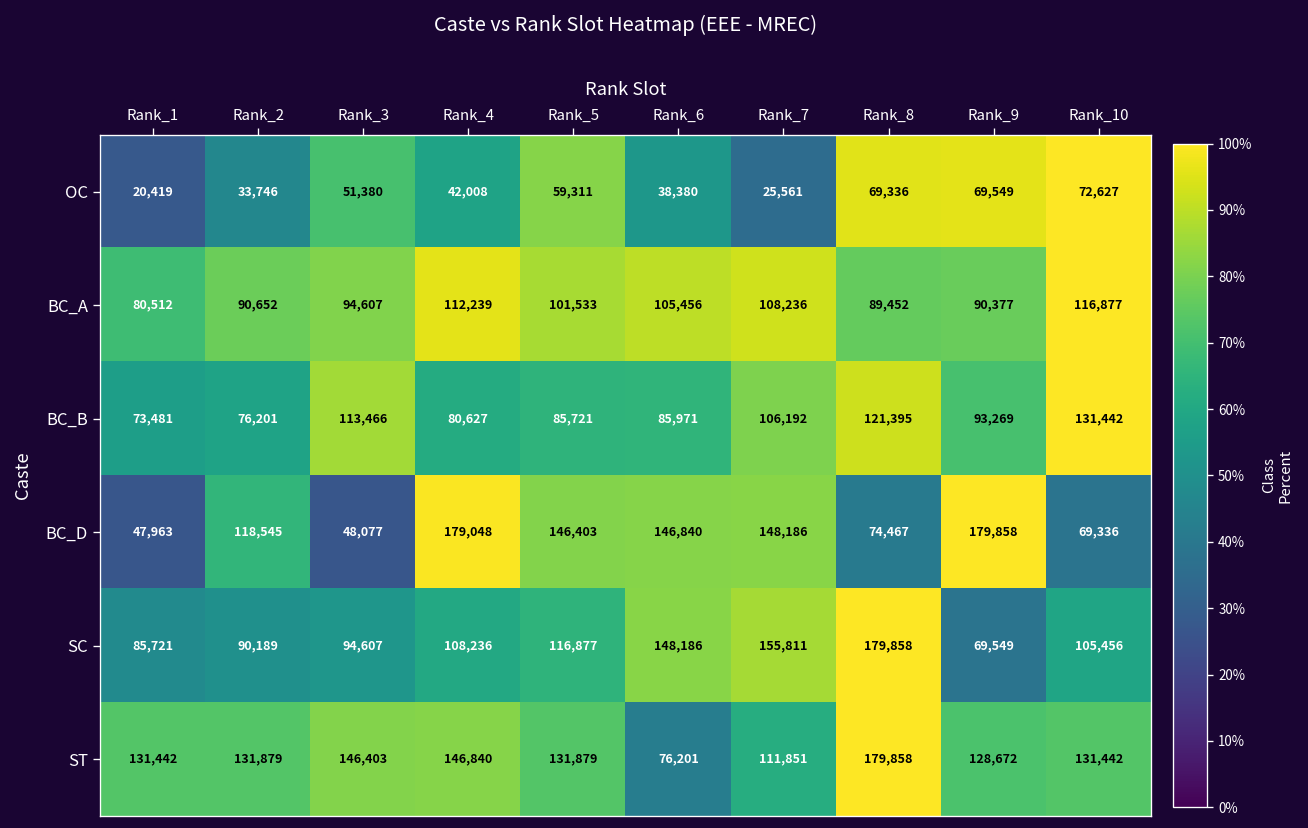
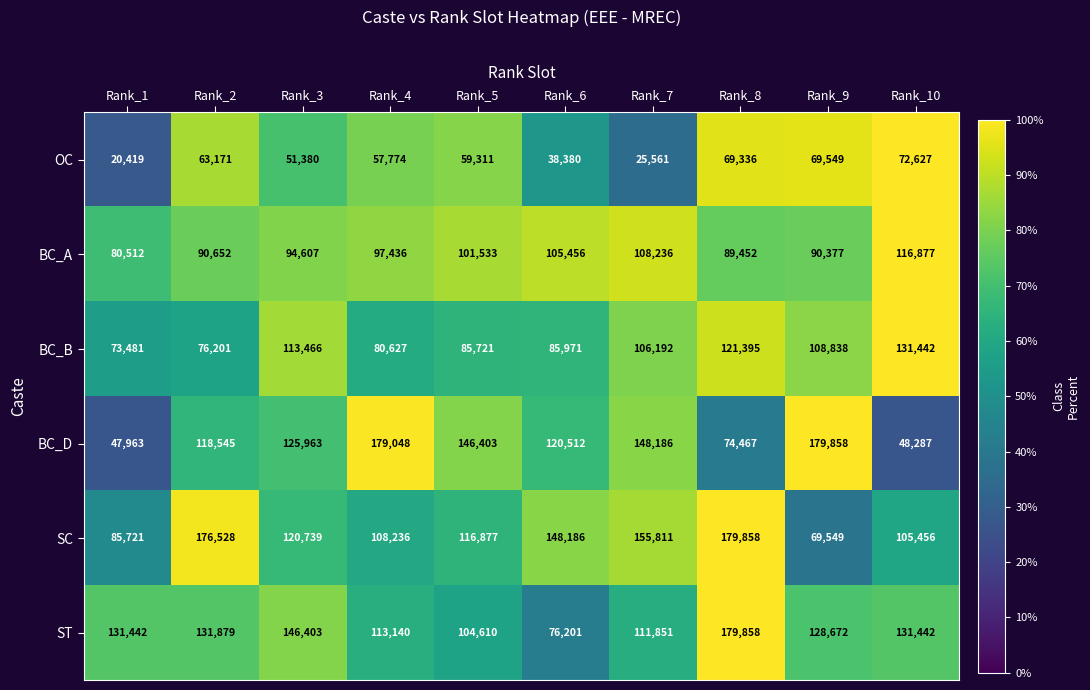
  {
    "OC": {
      "Rank_1": "20,419",
-     "Rank_2": "33,746",
+     "Rank_2": "63,171",
      "Rank_3": "51,380",
-     "Rank_4": "42,008",
+     "Rank_4": "57,774",
      "Rank_5": "59,311",
      "Rank_6": "38,380",
      "Rank_7": "25,561",
      "Rank_8": "69,336",
      "Rank_9": "69,549",
      "Rank_10": "72,627"
    },
    "BC_A": {
      "Rank_1": "80,512",
      "Rank_2": "90,652",
      "Rank_3": "94,607",
-     "Rank_4": "112,239",
+     "Rank_4": "97,436",
      "Rank_5": "101,533",
      "Rank_6": "105,456",
      "Rank_7": "108,236",
      "Rank_8": "89,452",
      "Rank_9": "90,377",
      "Rank_10": "116,877"
    },
    "BC_B": {
      "Rank_1": "73,481",
      "Rank_2": "76,201",
      "Rank_3": "113,466",
      "Rank_4": "80,627",
      "Rank_5": "85,721",
      "Rank_6": "85,971",
      "Rank_7": "106,192",
      "Rank_8": "121,395",
-     "Rank_9": "93,269",
+     "Rank_9": "108,838",
      "Rank_10": "131,442"
    },
    "BC_D": {
      "Rank_1": "47,963",
      "Rank_2": "118,545",
-     "Rank_3": "48,077",
+     "Rank_3": "125,963",
      "Rank_4": "179,048",
      "Rank_5": "146,403",
-     "Rank_6": "146,840",
+     "Rank_6": "120,512",
      "Rank_7": "148,186",
      "Rank_8": "74,467",
      "Rank_9": "179,858",
-     "Rank_10": "69,336"
+     "Rank_10": "48,287"
    },
    "SC": {
      "Rank_1": "85,721",
-     "Rank_2": "90,189",
-     "Rank_3": "94,607",
+     "Rank_2": "176,528",
+     "Rank_3": "120,739",
      "Rank_4": "108,236",
      "Rank_5": "116,877",
      "Rank_6": "148,186",
      "Rank_7": "155,811",
      "Rank_8": "179,858",
      "Rank_9": "69,549",
      "Rank_10": "105,456"
    },
    "ST": {
      "Rank_1": "131,442",
      "Rank_2": "131,879",
      "Rank_3": "146,403",
-     "Rank_4": "146,840",
-     "Rank_5": "131,879",
+     "Rank_4": "113,140",
+     "Rank_5": "104,610",
      "Rank_6": "76,201",
      "Rank_7": "111,851",
      "Rank_8": "179,858",
      "Rank_9": "128,672",
      "Rank_10": "131,442"
    }
  }
